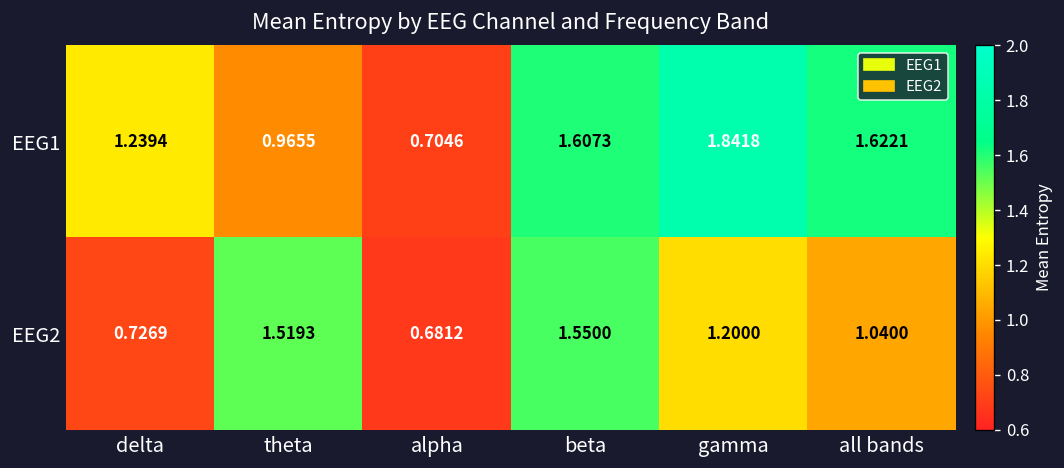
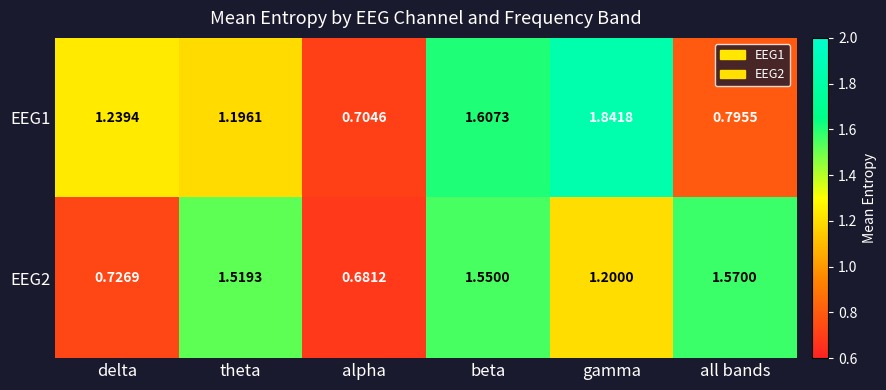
  {
    "EEG1": {
      "delta": 1.2394,
-     "theta": 0.9655,
+     "theta": 1.1961,
      "alpha": 0.7046,
      "beta": 1.6073,
      "gamma": 1.8418,
-     "all bands": 1.6221
+     "all bands": 0.7955
    },
    "EEG2": {
      "delta": 0.7269,
      "theta": 1.5193,
      "alpha": 0.6812,
      "beta": 1.5500,
      "gamma": 1.2000,
-     "all bands": 1.0400
+     "all bands": 1.5700
    }
  }
